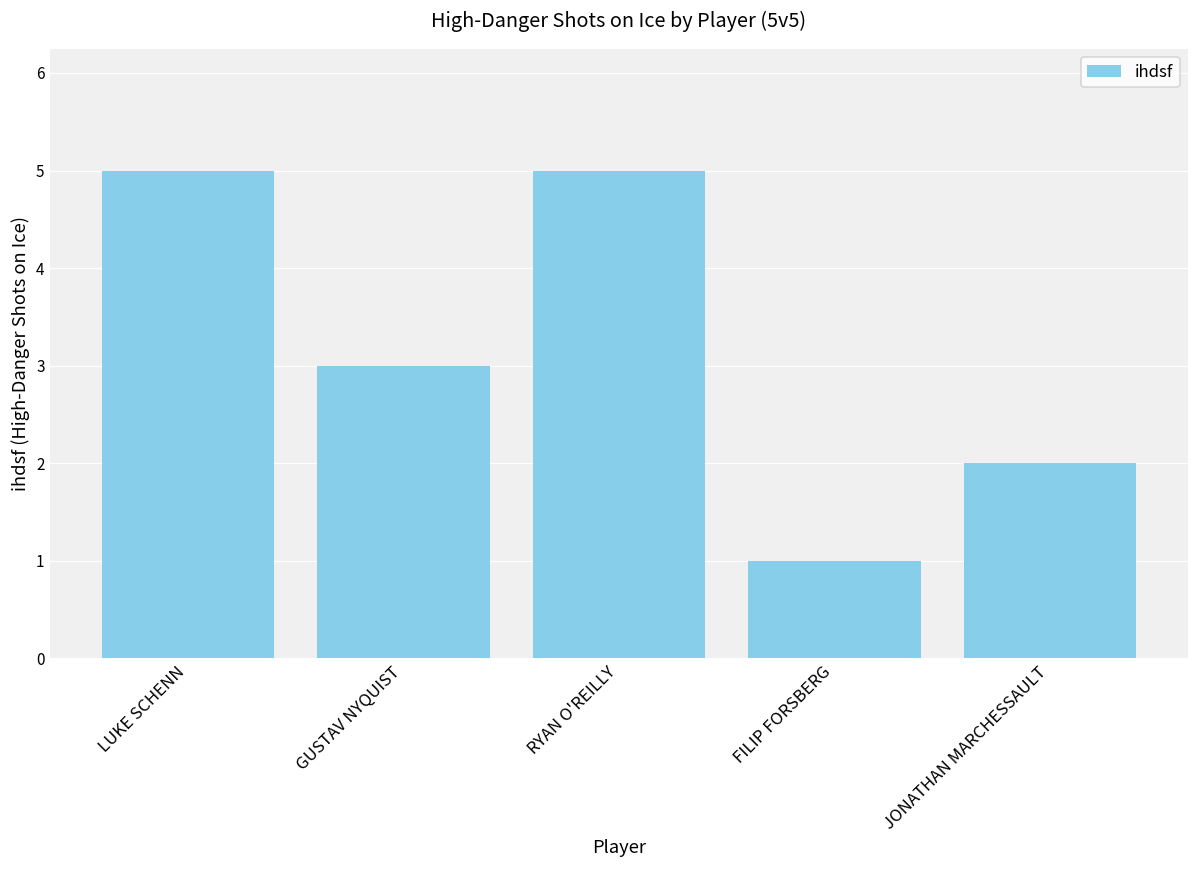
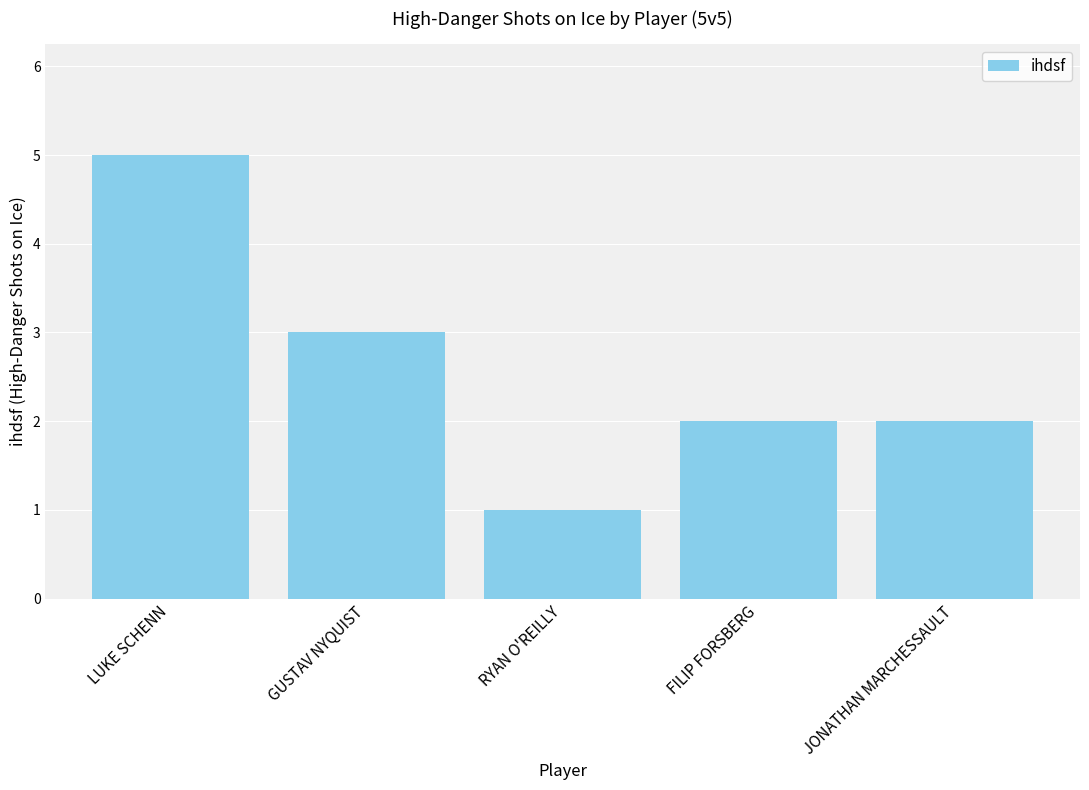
  {
    "LUKE SCHENN": 5,
    "GUSTAV NYQUIST": 3,
-   "RYAN O'REILLY": 5,
-   "FILIP FORSBERG": 1,
+   "RYAN O'REILLY": 1,
+   "FILIP FORSBERG": 2,
    "JONATHAN MARCHESSAULT": 2
  }
